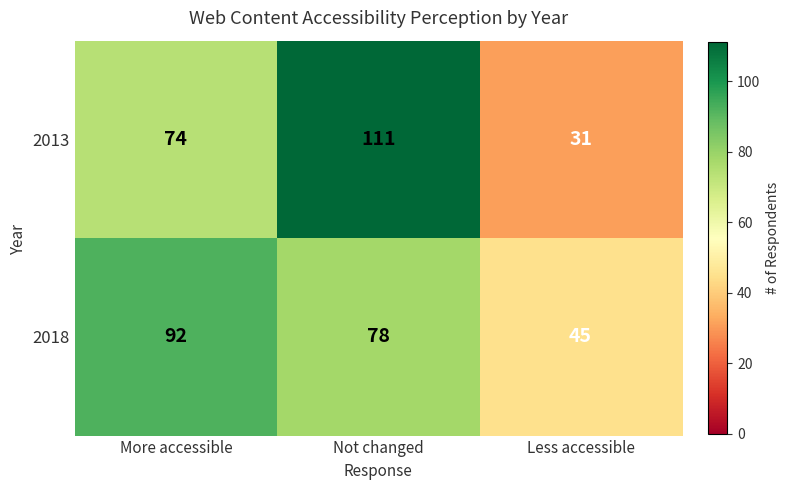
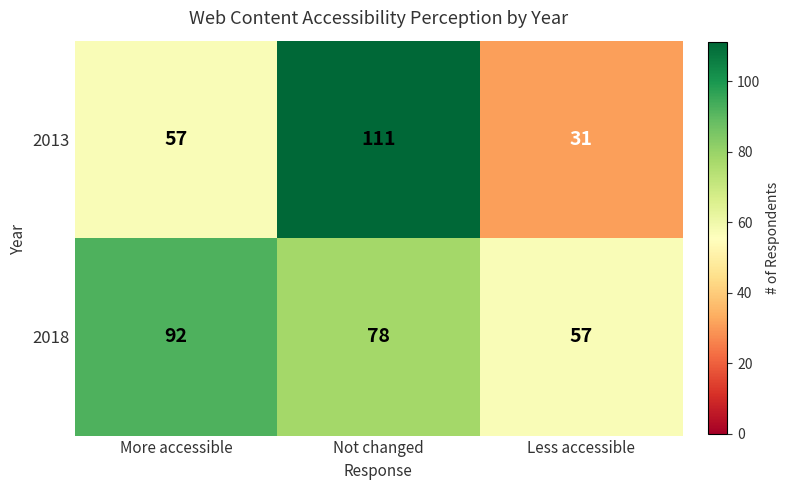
  {
    "2013": {
-     "More accessible": 74,
+     "More accessible": 57,
      "Not changed": 111,
      "Less accessible": 31
    },
    "2018": {
      "More accessible": 92,
      "Not changed": 78,
-     "Less accessible": 45
+     "Less accessible": 57
    }
  }
